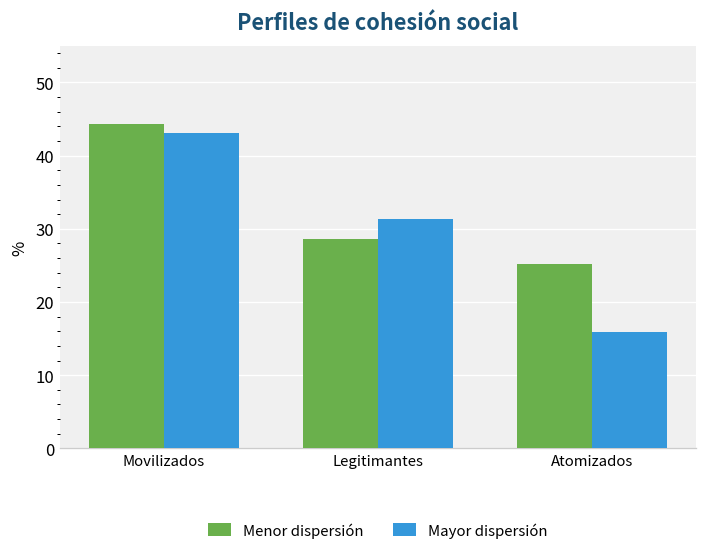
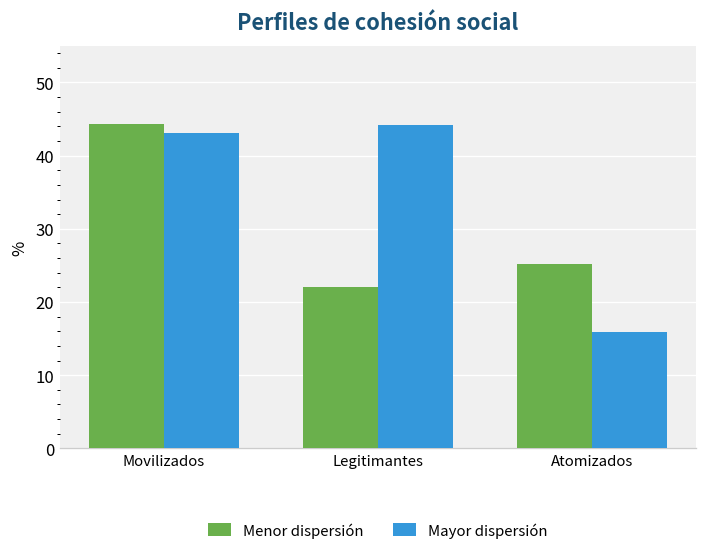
  {
    "Menor dispersión": {
      "Movilizados": 44,
-     "Legitimantes": 29,
+     "Legitimantes": 22,
      "Atomizados": 25
    },
    "Mayor dispersión": {
      "Movilizados": 43,
-     "Legitimantes": 31,
+     "Legitimantes": 44,
      "Atomizados": 16
    }
  }
